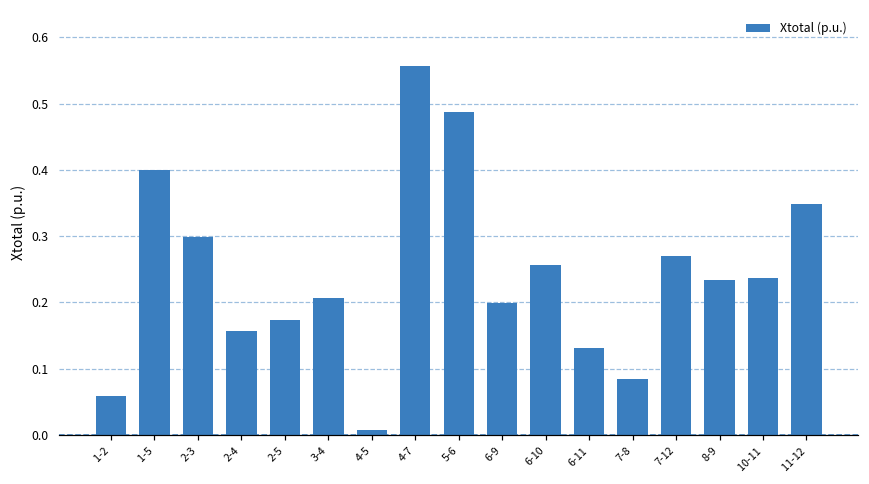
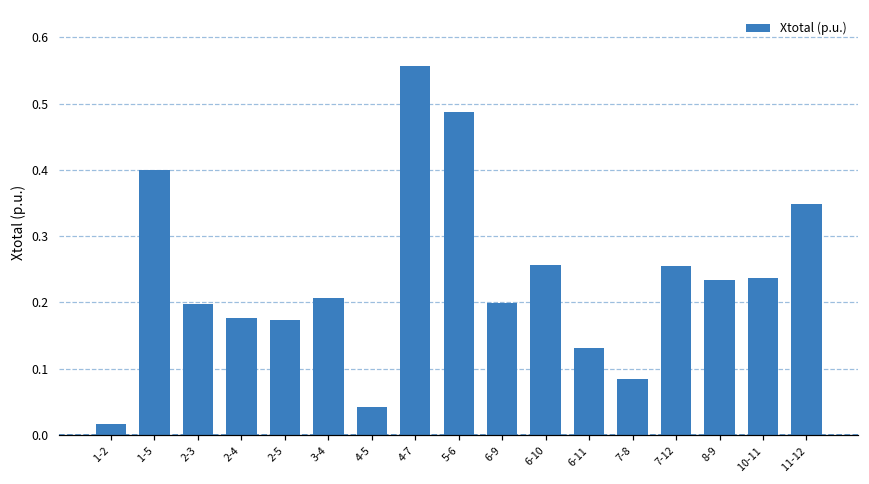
  {
-   "1-2": 0.06,
+   "1-2": 0.02,
    "1-5": 0.40,
-   "2-3": 0.30,
-   "2-4": 0.16,
+   "2-3": 0.20,
+   "2-4": 0.18,
    "2-5": 0.17,
    "3-4": 0.21,
-   "4-5": 0.01,
+   "4-5": 0.04,
    "4-7": 0.56,
    "5-6": 0.49,
    "6-9": 0.20,
    "6-10": 0.26,
    "6-11": 0.13,
    "7-8": 0.08,
-   "7-12": 0.27,
+   "7-12": 0.26,
    "8-9": 0.23,
    "10-11": 0.24,
    "11-12": 0.35
  }
